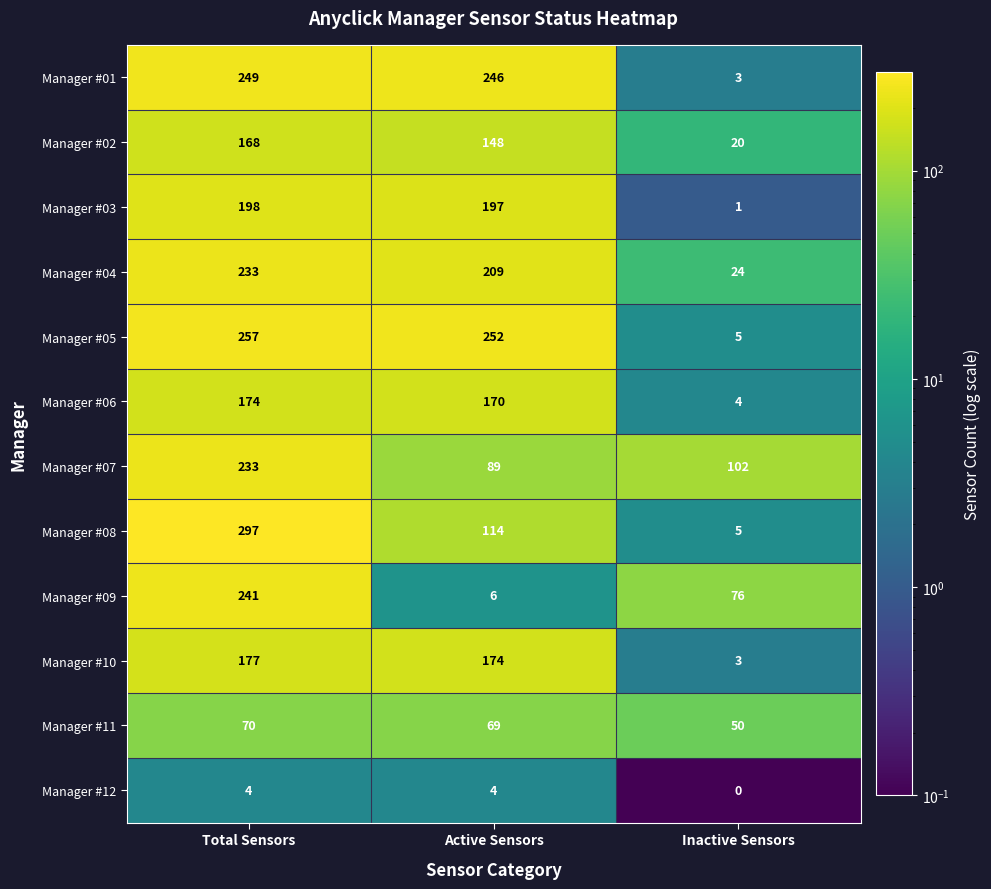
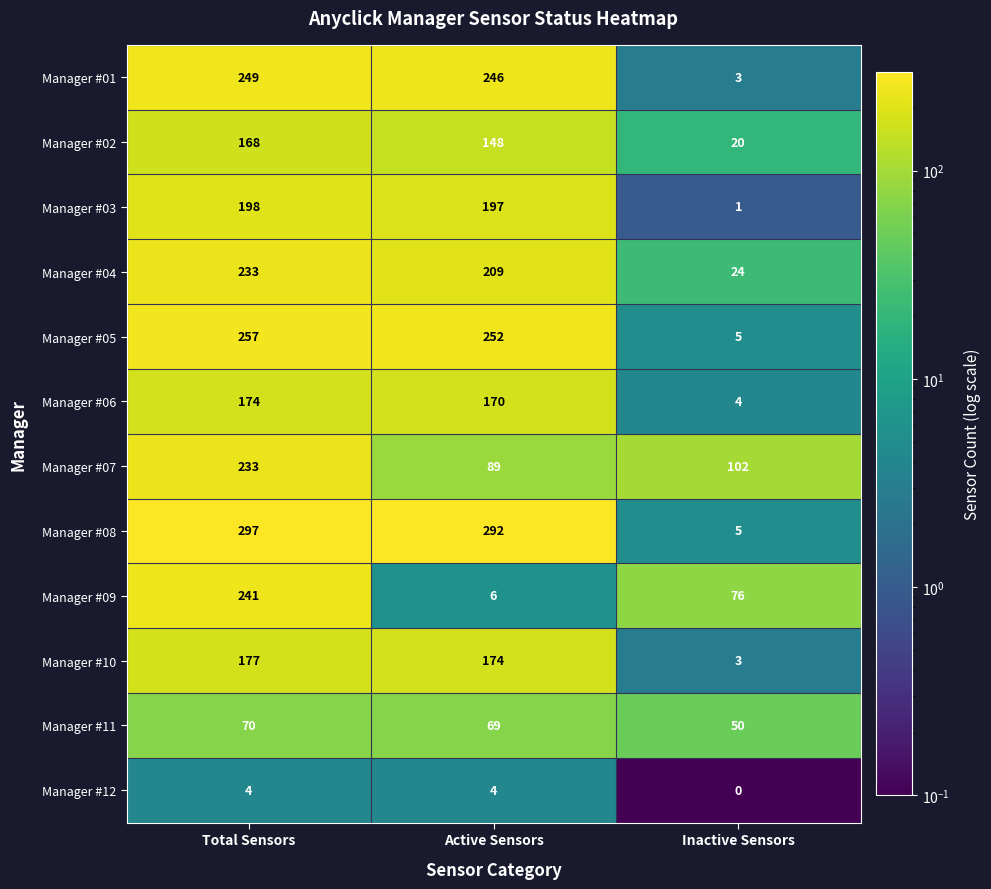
  {
    "Manager #01": {
      "Total Sensors": 249,
      "Active Sensors": 246,
      "Inactive Sensors": 3
    },
    "Manager #02": {
      "Total Sensors": 168,
      "Active Sensors": 148,
      "Inactive Sensors": 20
    },
    "Manager #03": {
      "Total Sensors": 198,
      "Active Sensors": 197,
      "Inactive Sensors": 1
    },
    "Manager #04": {
      "Total Sensors": 233,
      "Active Sensors": 209,
      "Inactive Sensors": 24
    },
    "Manager #05": {
      "Total Sensors": 257,
      "Active Sensors": 252,
      "Inactive Sensors": 5
    },
    "Manager #06": {
      "Total Sensors": 174,
      "Active Sensors": 170,
      "Inactive Sensors": 4
    },
    "Manager #07": {
      "Total Sensors": 233,
      "Active Sensors": 89,
      "Inactive Sensors": 102
    },
    "Manager #08": {
      "Total Sensors": 297,
-     "Active Sensors": 114,
+     "Active Sensors": 292,
      "Inactive Sensors": 5
    },
    "Manager #09": {
      "Total Sensors": 241,
      "Active Sensors": 6,
      "Inactive Sensors": 76
    },
    "Manager #10": {
      "Total Sensors": 177,
      "Active Sensors": 174,
      "Inactive Sensors": 3
    },
    "Manager #11": {
      "Total Sensors": 70,
      "Active Sensors": 69,
      "Inactive Sensors": 50
    },
    "Manager #12": {
      "Total Sensors": 4,
      "Active Sensors": 4,
      "Inactive Sensors": 0
    }
  }
